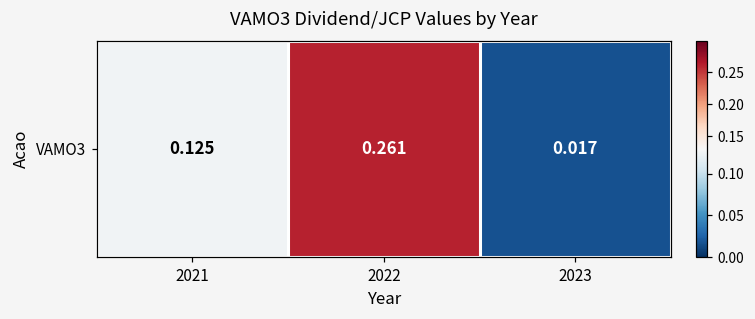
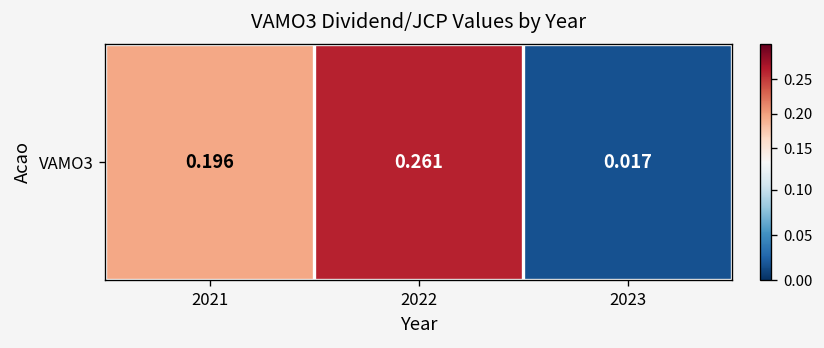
  {
    "VAMO3": {
-     "2021": 0.125,
+     "2021": 0.196,
      "2022": 0.261,
      "2023": 0.017
    }
  }
